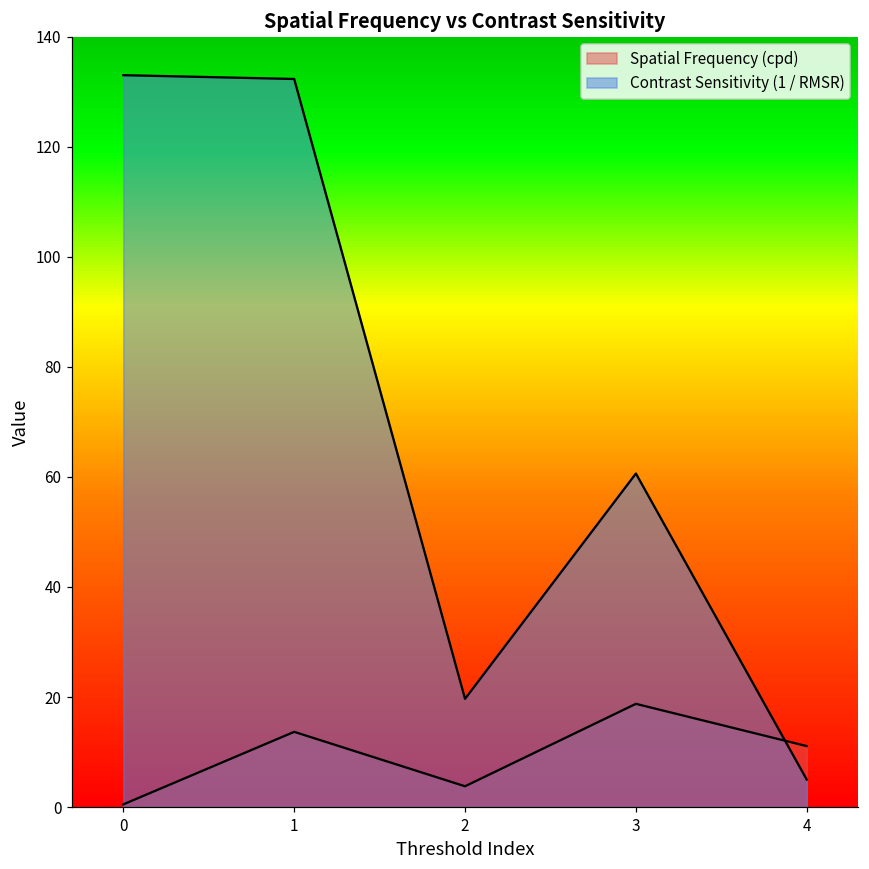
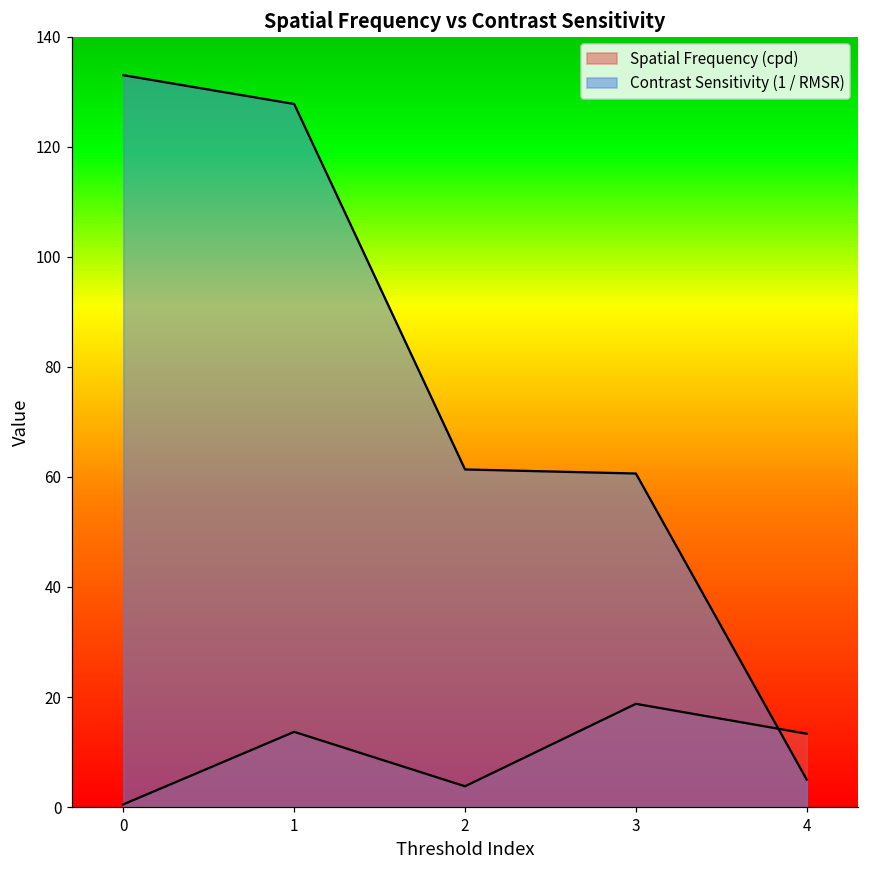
  {
    "Spatial Frequency (cpd)": {
      "0": 0,
      "1": 14,
      "2": 4,
      "3": 19,
-     "4": 11
+     "4": 13
    },
    "Contrast Sensitivity (1 / RMSR)": {
      "0": 133,
-     "1": 132,
-     "2": 20,
+     "1": 128,
+     "2": 61,
      "3": 61,
      "4": 5
    }
  }
